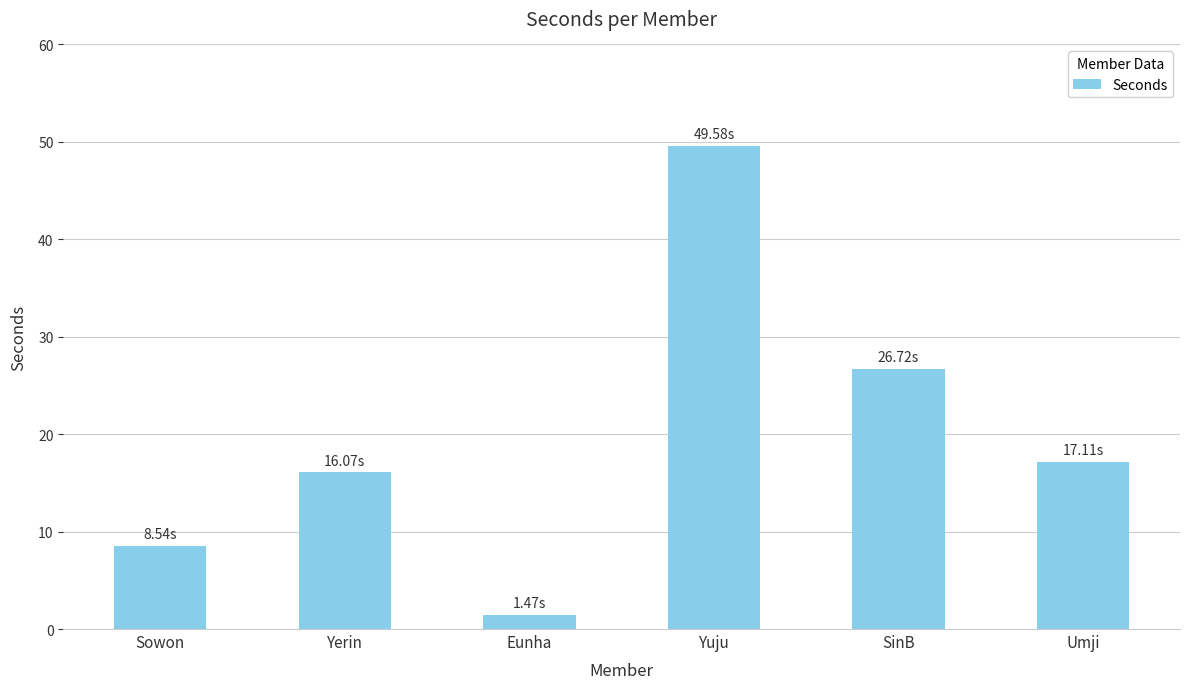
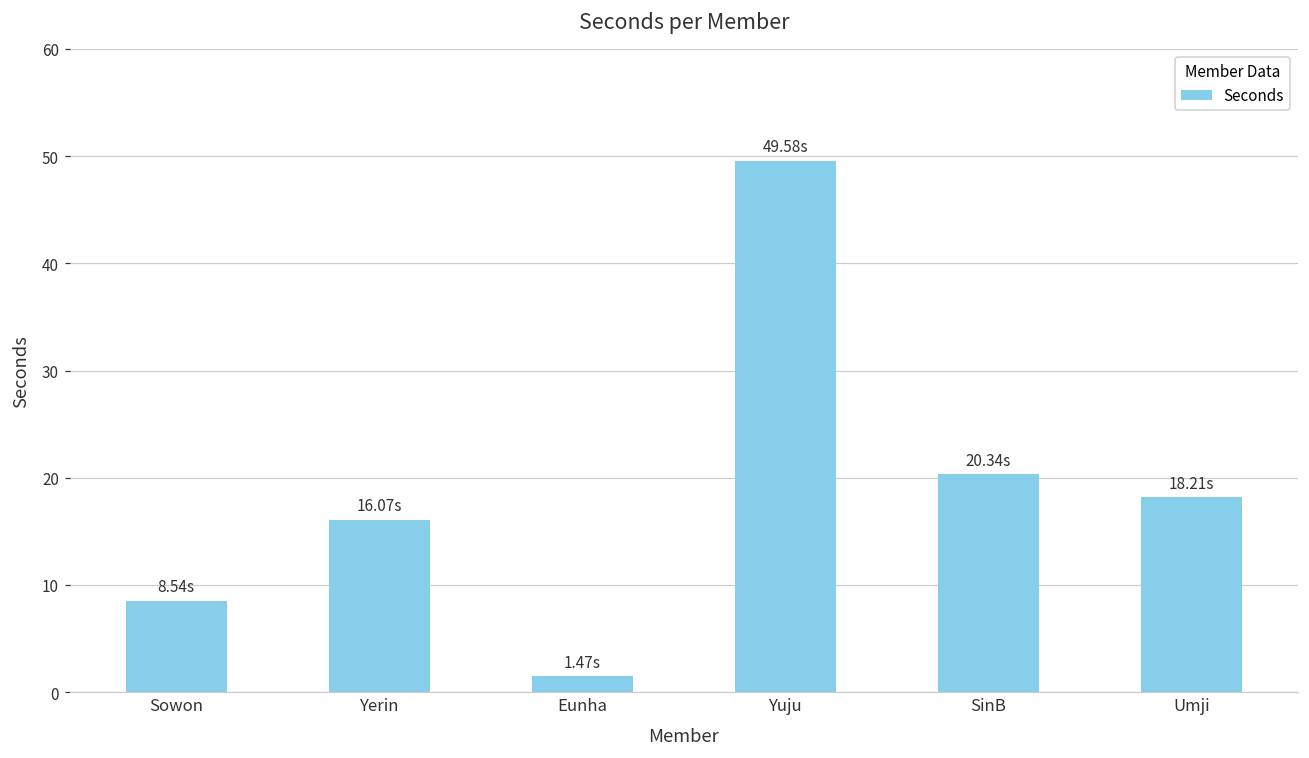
  {
    "Sowon": "8.54s",
    "Yerin": "16.07s",
    "Eunha": "1.47s",
    "Yuju": "49.58s",
-   "SinB": "26.72s",
-   "Umji": "17.11s"
+   "SinB": "20.34s",
+   "Umji": "18.21s"
  }
